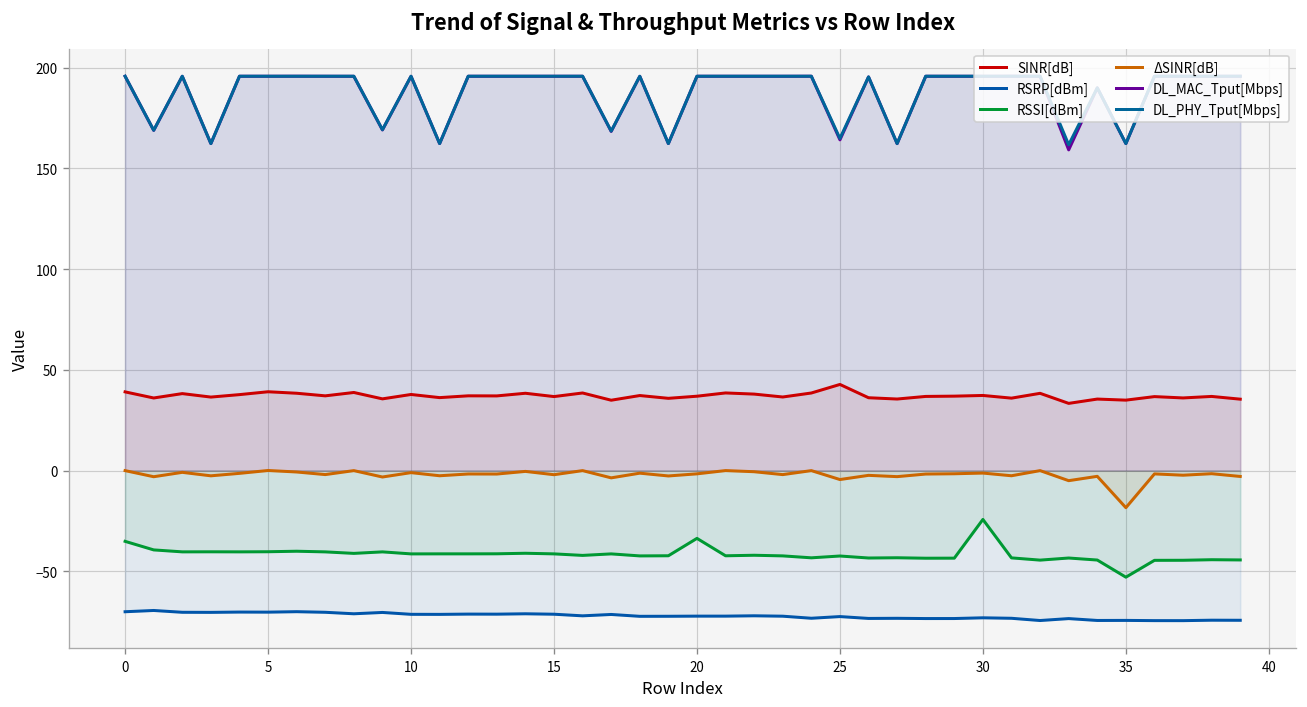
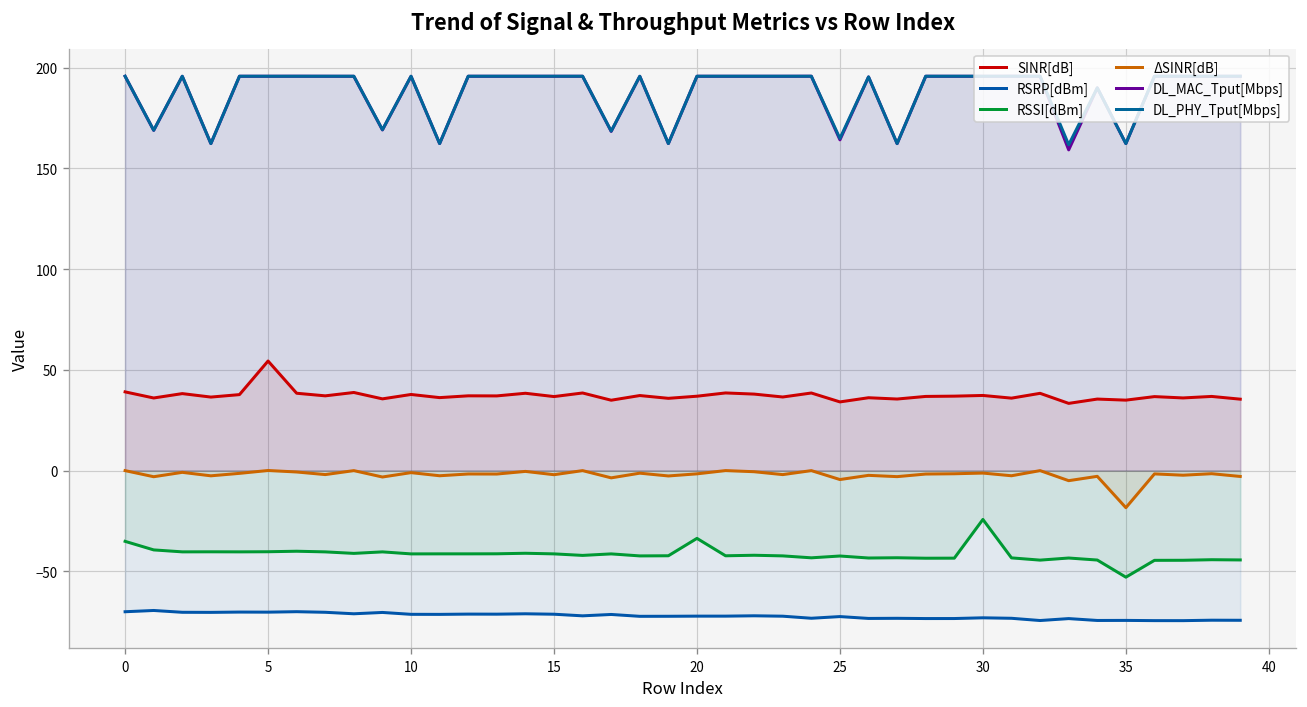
  {
    "SINR[dB]": {
      "0": 39,
-     "5": 39,
+     "5": 54,
      "10": 38,
      "15": 37,
      "20": 37,
-     "25": 43,
+     "25": 34,
      "30": 37,
      "35": 35
    },
    "RSSI[dBm]": {
      "0": -35,
      "5": -40,
      "10": -41,
      "15": -41,
      "20": -34,
      "25": -42,
      "30": -24,
      "35": -53
    },
    "ΔSINR[dB]": {
      "15": -2,
      "20": -2,
      "25": -4,
      "35": -18
    }
  }
